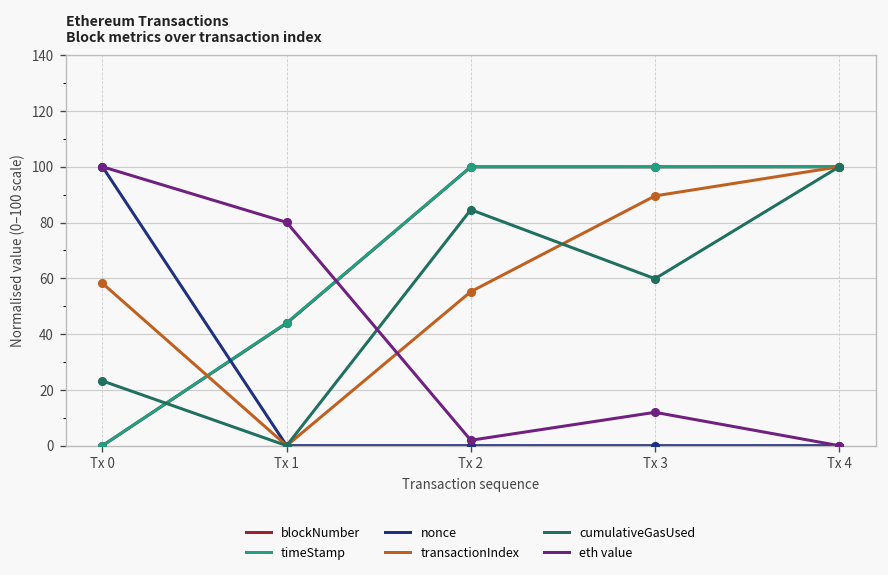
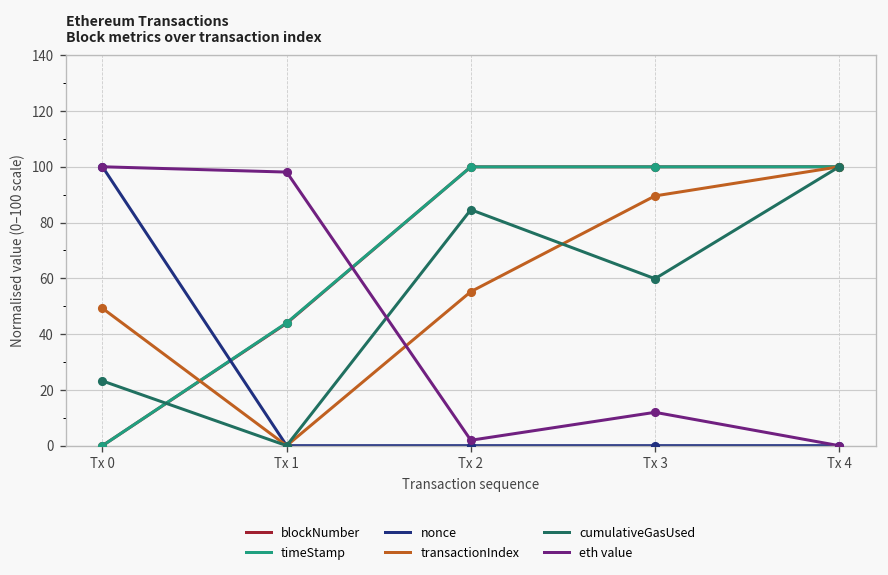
  {
    "nonce": {
      "Tx 2": 0,
      "Tx 3": 0
    },
    "transactionIndex": {
-     "Tx 0": 58,
+     "Tx 0": 49,
      "Tx 2": 55,
      "Tx 3": 90
    },
    "eth value": {
-     "Tx 1": 80,
+     "Tx 1": 98,
      "Tx 2": 2,
      "Tx 3": 12
    }
  }
